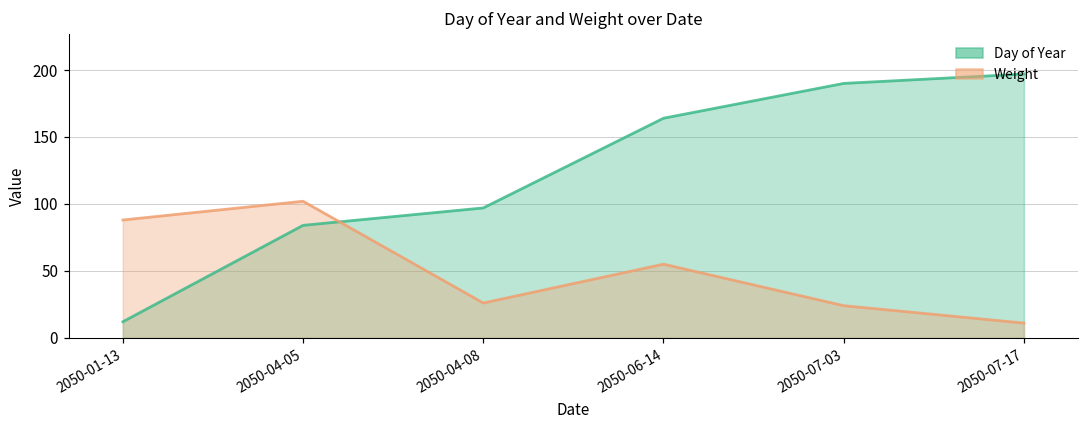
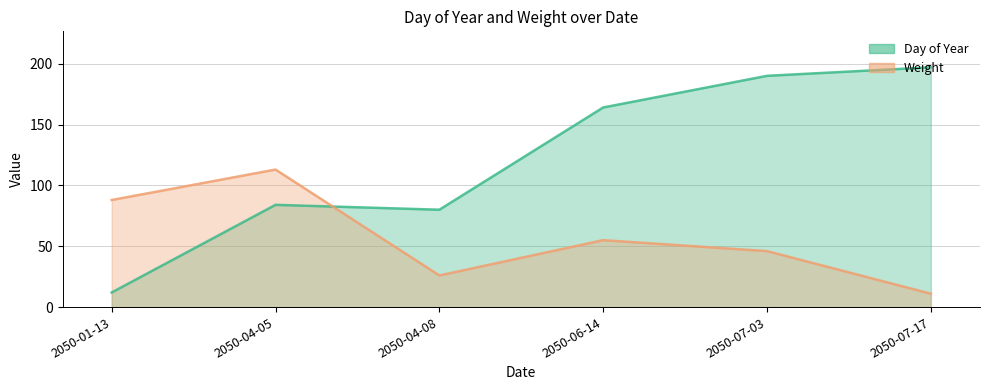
  {
    "Day of Year": {
      "2050-01-13": 12,
      "2050-04-05": 84,
-     "2050-04-08": 97,
+     "2050-04-08": 80,
      "2050-06-14": 164,
      "2050-07-03": 190,
      "2050-07-17": 197
    },
    "Weight": {
      "2050-01-13": 88,
-     "2050-04-05": 102,
+     "2050-04-05": 113,
      "2050-04-08": 26,
      "2050-06-14": 55,
-     "2050-07-03": 24,
+     "2050-07-03": 46,
      "2050-07-17": 11
    }
  }
